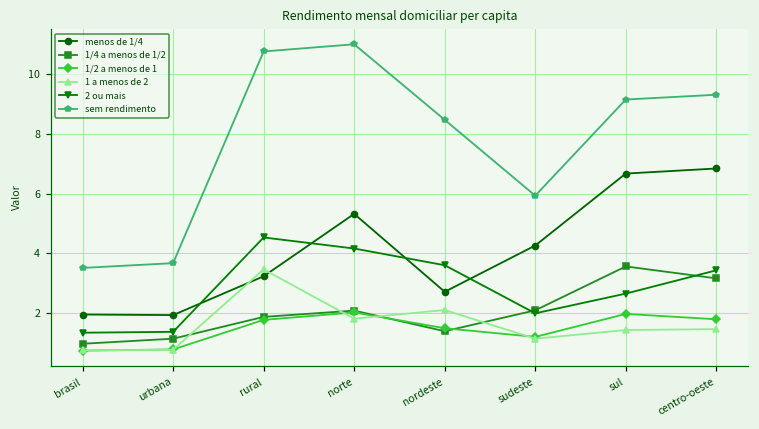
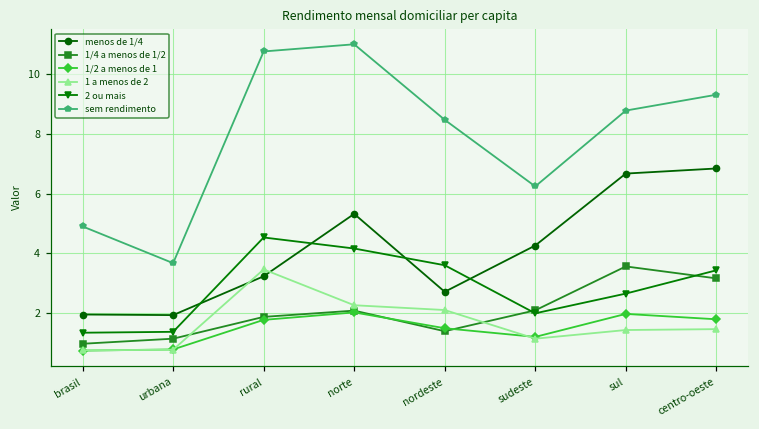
  {
    "1/2 a menos de 1": {
      "rural": 1.8,
      "nordeste": 1.5,
      "sul": 2.0,
      "centro-oeste": 1.8
    },
    "1 a menos de 2": {
      "rural": 3.5,
-     "norte": 1.8,
+     "norte": 2.3,
      "nordeste": 2.1,
      "sul": 1.4,
      "centro-oeste": 1.5
    },
    "sem rendimento": {
-     "brasil": 3.5,
+     "brasil": 4.9,
      "urbana": 3.7,
      "rural": 10.8,
      "norte": 11.0,
      "nordeste": 8.5,
-     "sudeste": 5.9,
-     "sul": 9.2,
+     "sudeste": 6.2,
+     "sul": 8.8,
      "centro-oeste": 9.3
    }
  }
